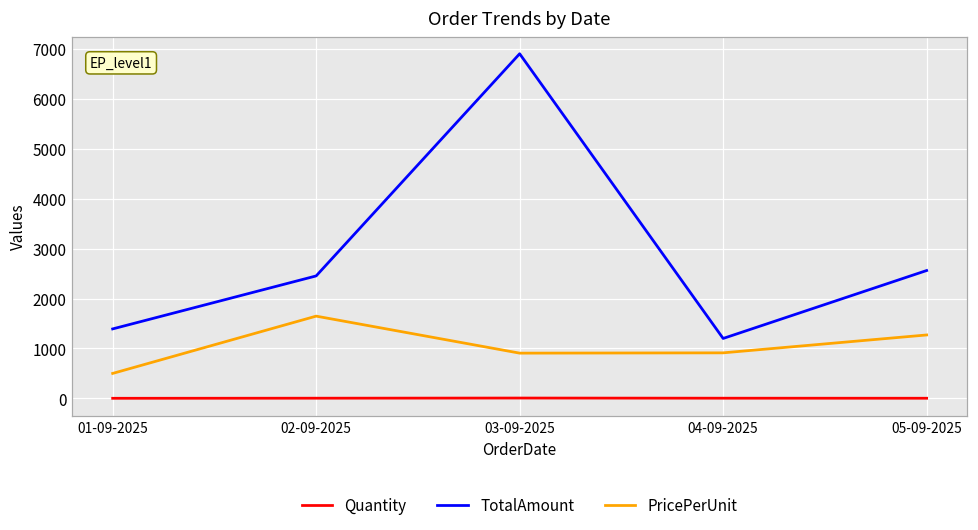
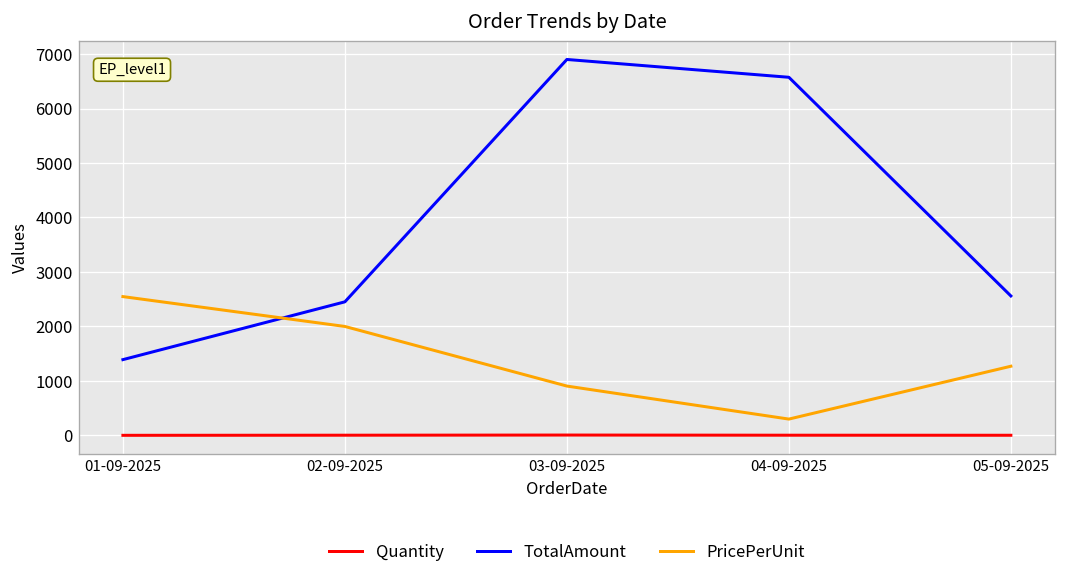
  {
    "Quantity": {
      "01-09-2025": 0,
      "02-09-2025": 0,
      "03-09-2025": 0,
      "04-09-2025": 0,
      "05-09-2025": 0
    },
    "TotalAmount": {
      "01-09-2025": 1400,
      "02-09-2025": 2500,
      "03-09-2025": 6900,
-     "04-09-2025": 1200,
+     "04-09-2025": 6600,
      "05-09-2025": 2600
    },
    "PricePerUnit": {
-     "01-09-2025": 500,
-     "02-09-2025": 1600,
+     "01-09-2025": 2500,
+     "02-09-2025": 2000,
      "03-09-2025": 900,
-     "04-09-2025": 900,
+     "04-09-2025": 300,
      "05-09-2025": 1300
    }
  }
